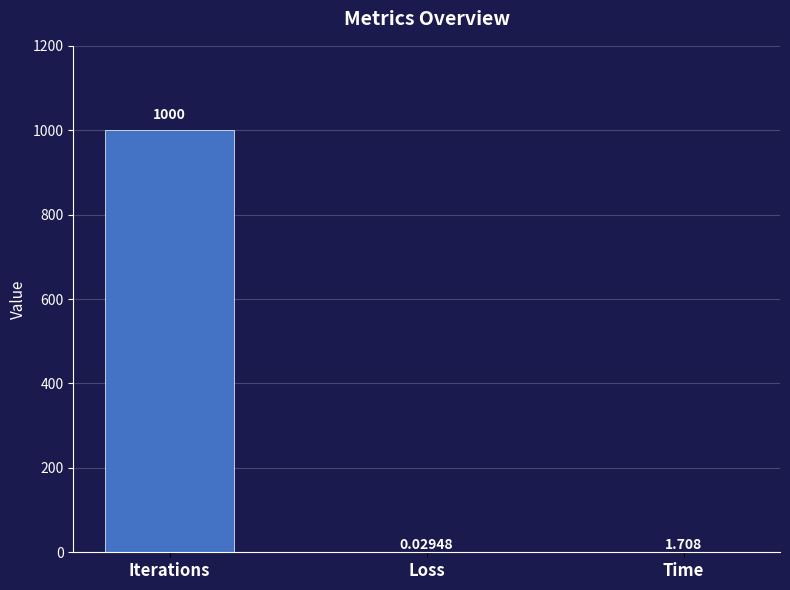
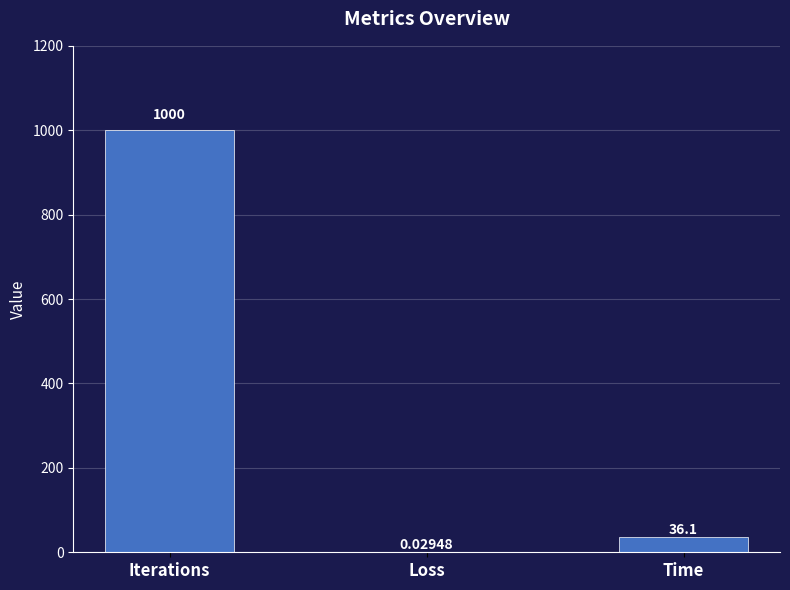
  {
    "Iterations": 1000,
    "Loss": 0.02948,
-   "Time": 1.708
+   "Time": 36.1
  }
